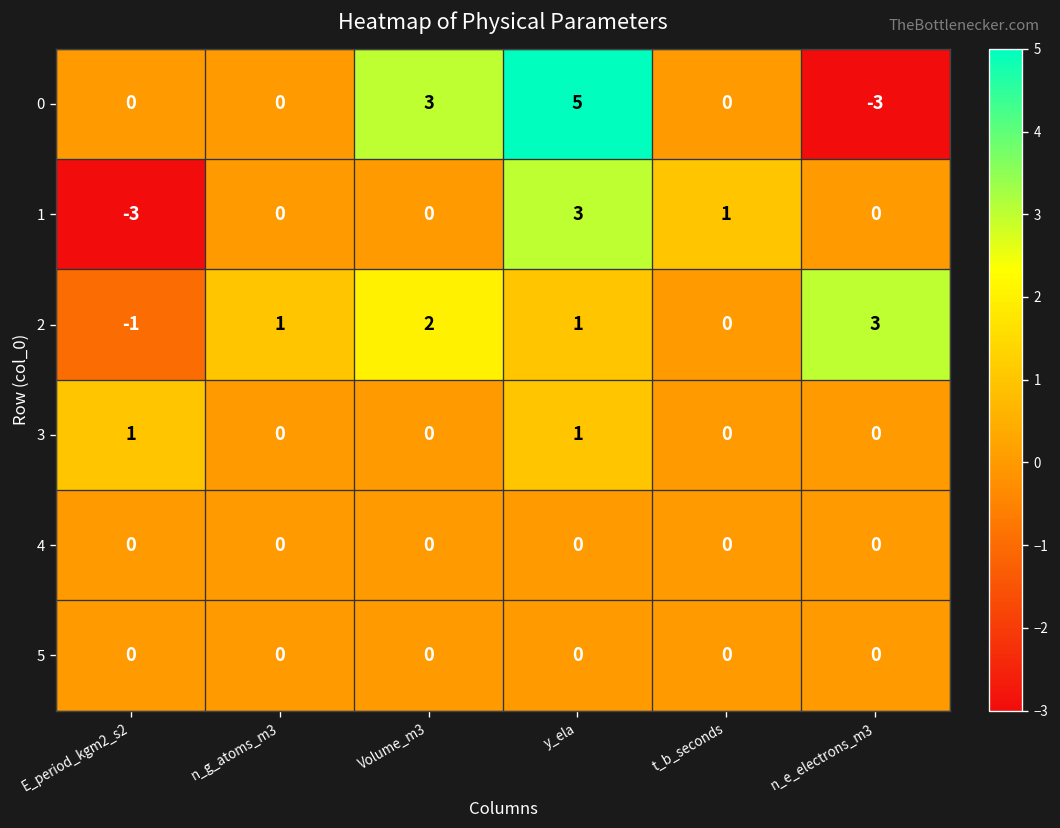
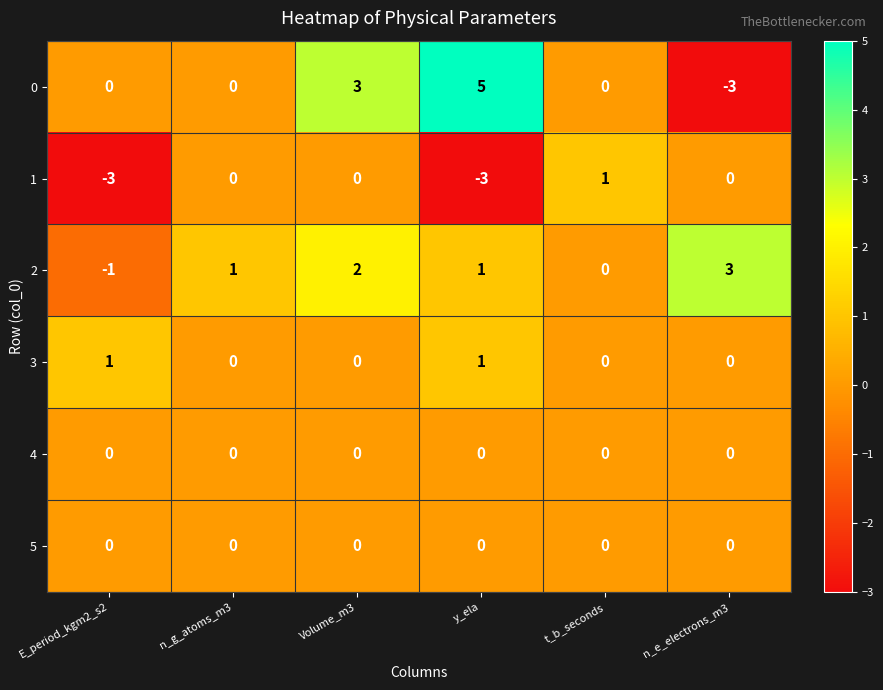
  {
    "0": {
      "E_period_kgm2_s2": 0,
      "n_g_atoms_m3": 0,
      "Volume_m3": 3,
      "y_ela": 5,
      "t_b_seconds": 0,
      "n_e_electrons_m3": -3
    },
    "1": {
      "E_period_kgm2_s2": -3,
      "n_g_atoms_m3": 0,
      "Volume_m3": 0,
-     "y_ela": 3,
+     "y_ela": -3,
      "t_b_seconds": 1,
      "n_e_electrons_m3": 0
    },
    "2": {
      "E_period_kgm2_s2": -1,
      "n_g_atoms_m3": 1,
      "Volume_m3": 2,
      "y_ela": 1,
      "t_b_seconds": 0,
      "n_e_electrons_m3": 3
    },
    "3": {
      "E_period_kgm2_s2": 1,
      "n_g_atoms_m3": 0,
      "Volume_m3": 0,
      "y_ela": 1,
      "t_b_seconds": 0,
      "n_e_electrons_m3": 0
    },
    "4": {
      "E_period_kgm2_s2": 0,
      "n_g_atoms_m3": 0,
      "Volume_m3": 0,
      "y_ela": 0,
      "t_b_seconds": 0,
      "n_e_electrons_m3": 0
    },
    "5": {
      "E_period_kgm2_s2": 0,
      "n_g_atoms_m3": 0,
      "Volume_m3": 0,
      "y_ela": 0,
      "t_b_seconds": 0,
      "n_e_electrons_m3": 0
    }
  }
